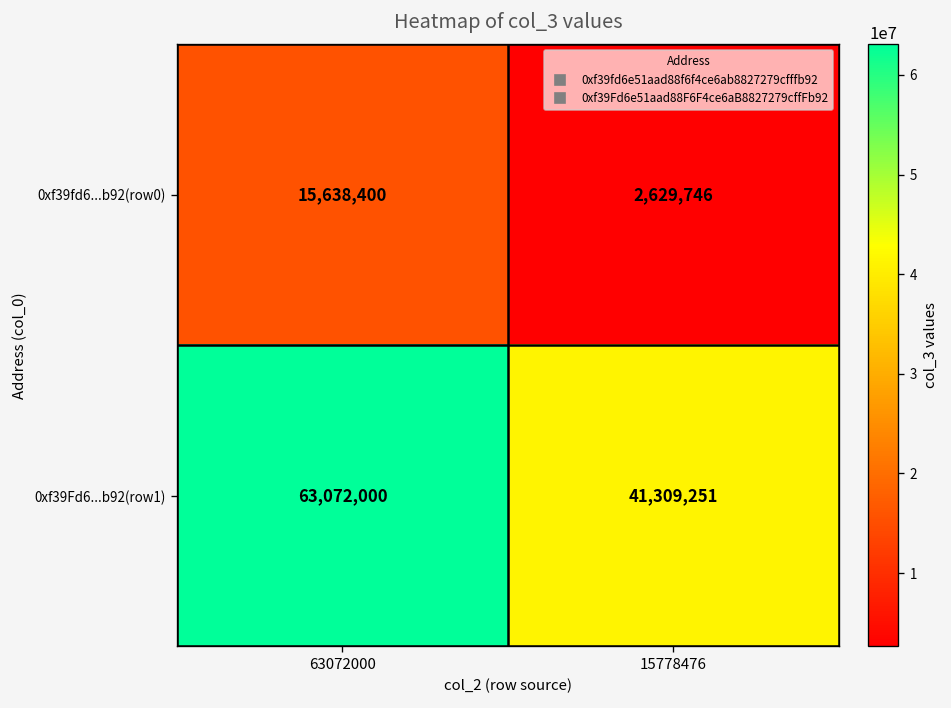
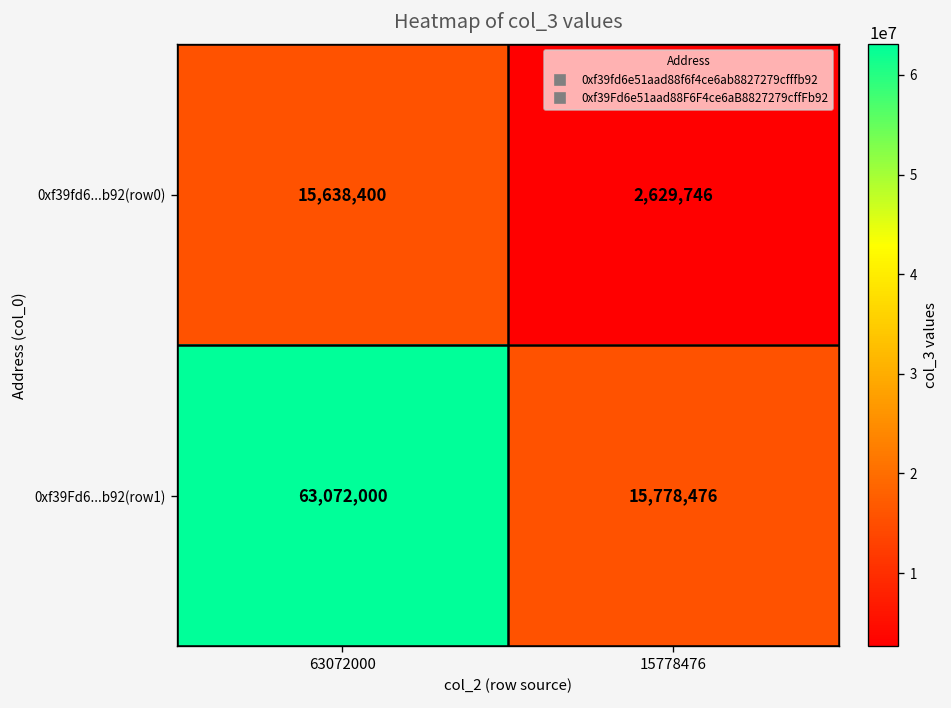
  {
    "0xf39fd6...b92(row0)": {
      "63072000": "15,638,400",
      "15778476": "2,629,746"
    },
    "0xf39Fd6...b92(row1)": {
      "63072000": "63,072,000",
-     "15778476": "41,309,251"
+     "15778476": "15,778,476"
    }
  }
